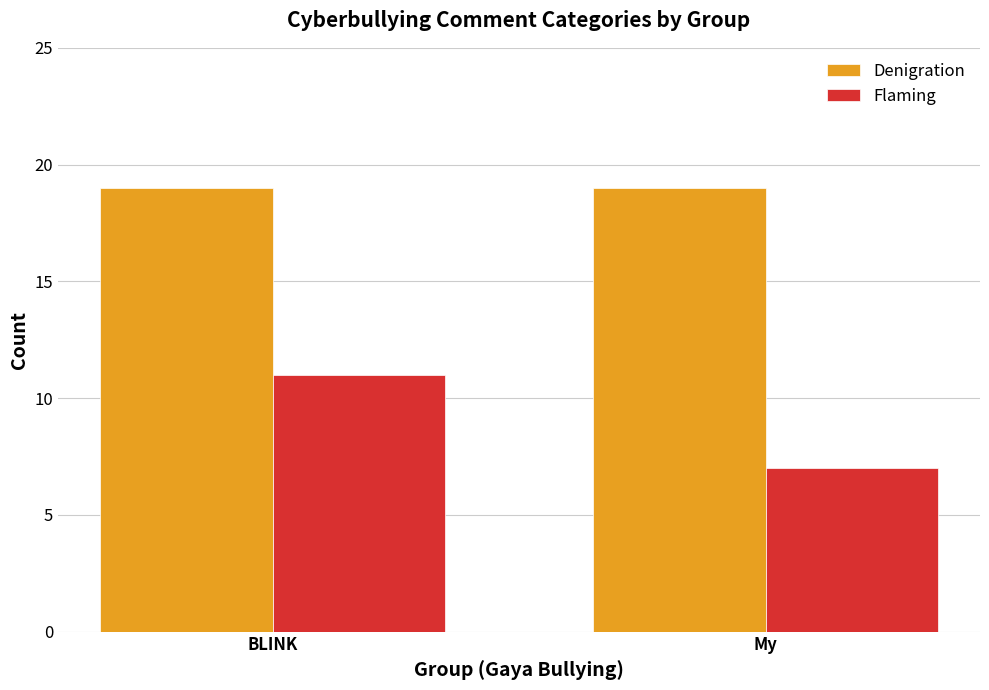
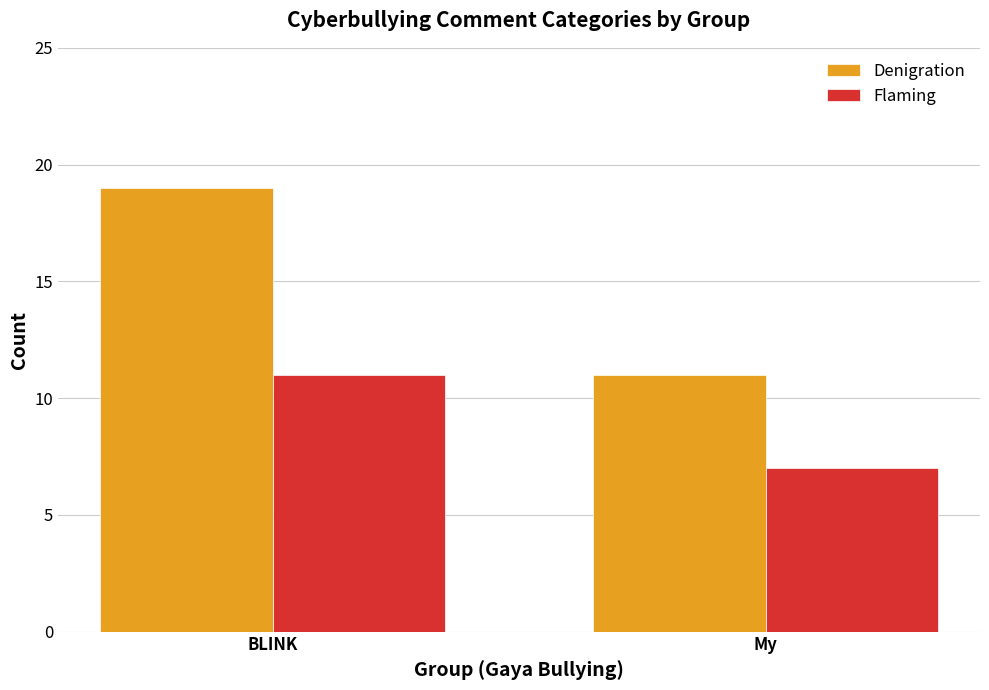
  {
    "Denigration": {
      "BLINK": 19,
-     "My": 19
+     "My": 11
    },
    "Flaming": {
      "BLINK": 11,
      "My": 7
    }
  }
